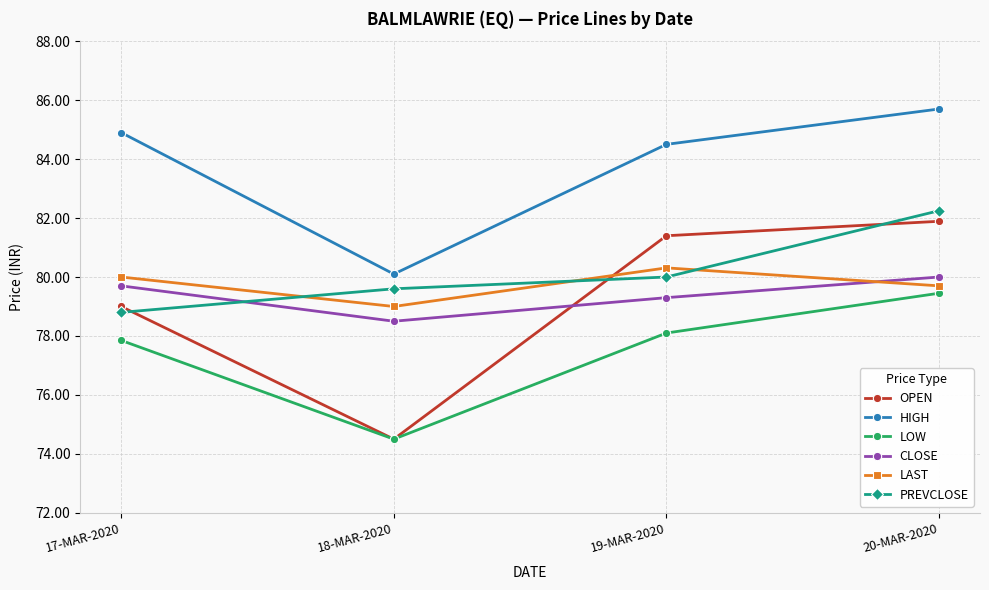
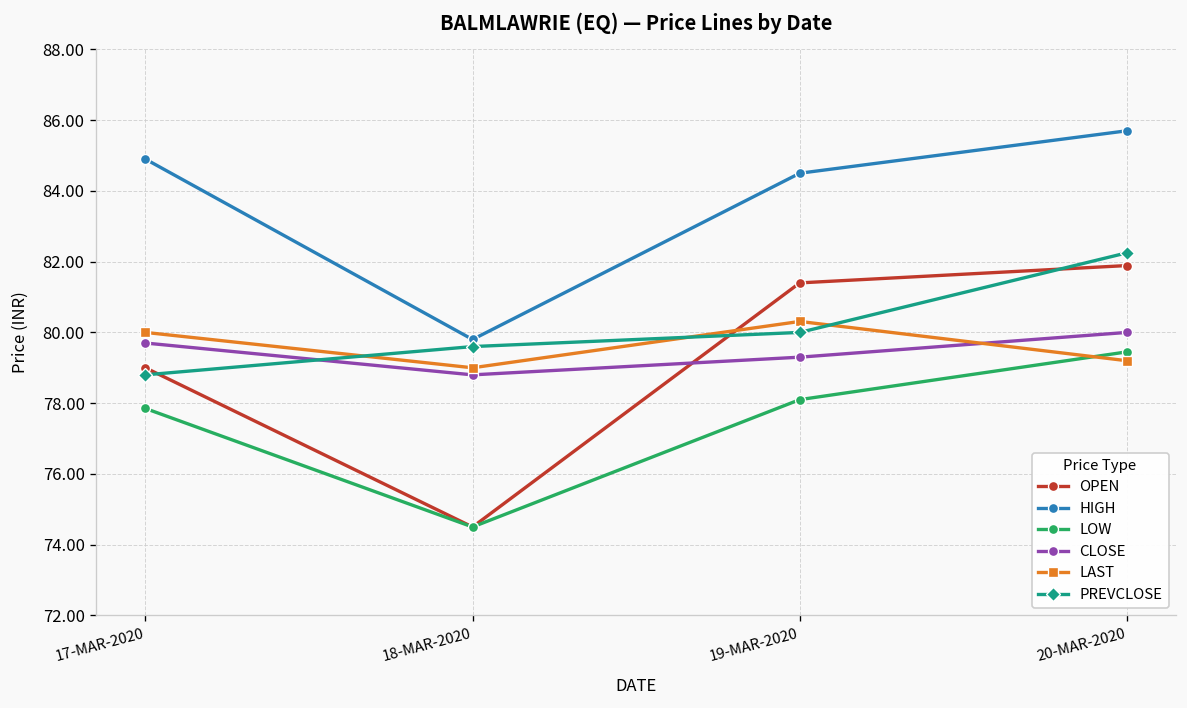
  {
    "OPEN": {
      "17-MAR-2020": 79.0,
      "19-MAR-2020": 81.4,
      "20-MAR-2020": 81.9
    },
    "HIGH": {
      "17-MAR-2020": 84.9,
-     "18-MAR-2020": 80.1,
+     "18-MAR-2020": 79.8,
      "19-MAR-2020": 84.5,
      "20-MAR-2020": 85.7
    },
    "CLOSE": {
      "17-MAR-2020": 79.7,
-     "18-MAR-2020": 78.5,
+     "18-MAR-2020": 78.8,
      "19-MAR-2020": 79.3,
      "20-MAR-2020": 80.0
    },
    "LAST": {
      "17-MAR-2020": 80.0,
      "18-MAR-2020": 79.0,
      "19-MAR-2020": 80.3,
-     "20-MAR-2020": 79.7
+     "20-MAR-2020": 79.2
    }
  }
